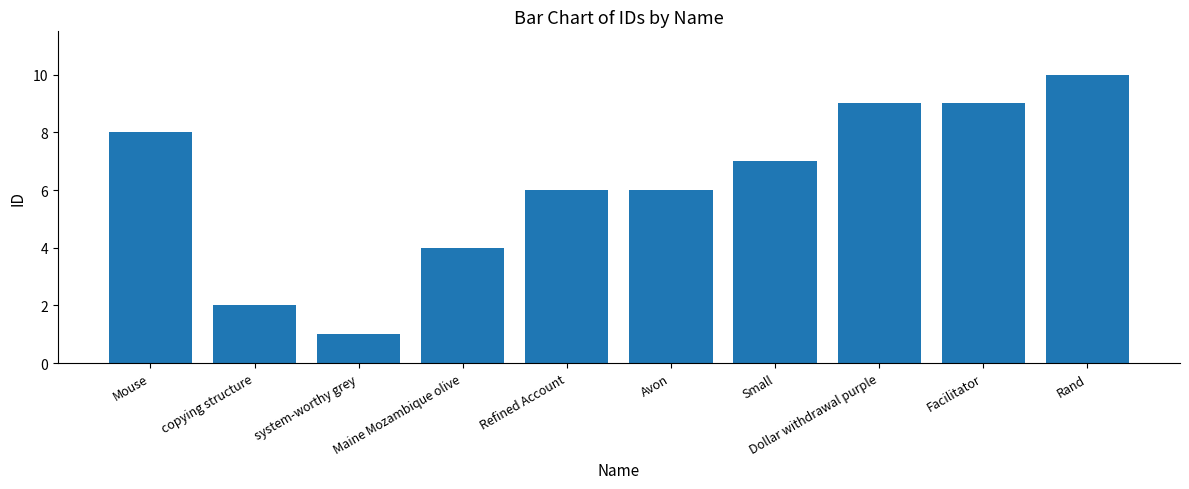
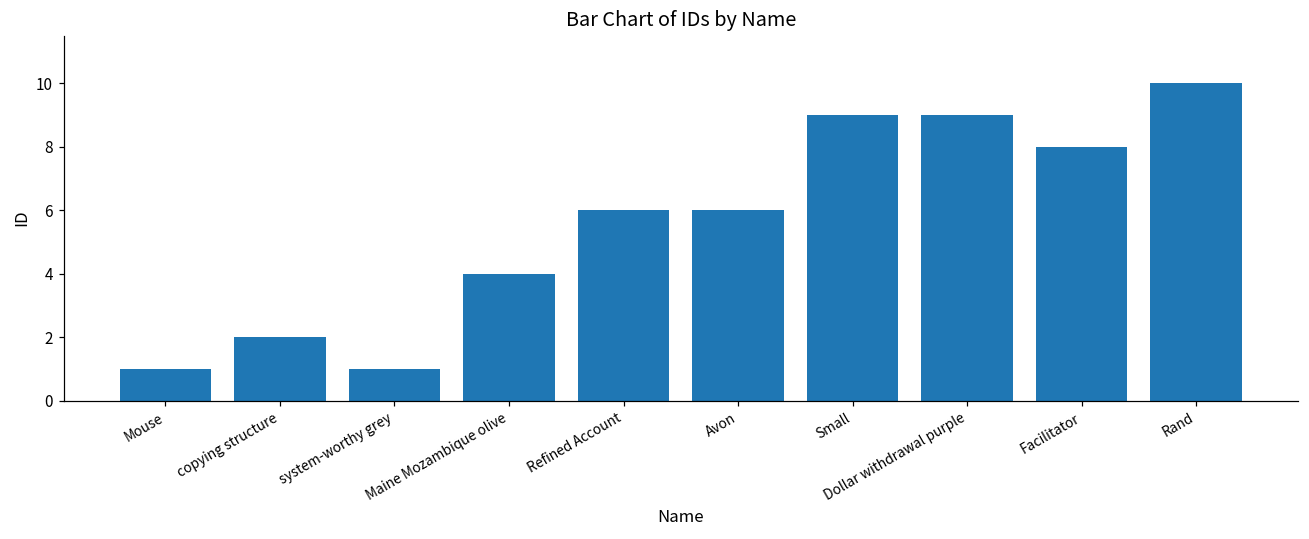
  {
-   "Mouse": 8,
+   "Mouse": 1,
    "copying structure": 2,
    "system-worthy grey": 1,
    "Maine Mozambique olive": 4,
    "Refined Account": 6,
    "Avon": 6,
-   "Small": 7,
+   "Small": 9,
    "Dollar withdrawal purple": 9,
-   "Facilitator": 9,
+   "Facilitator": 8,
    "Rand": 10
  }
